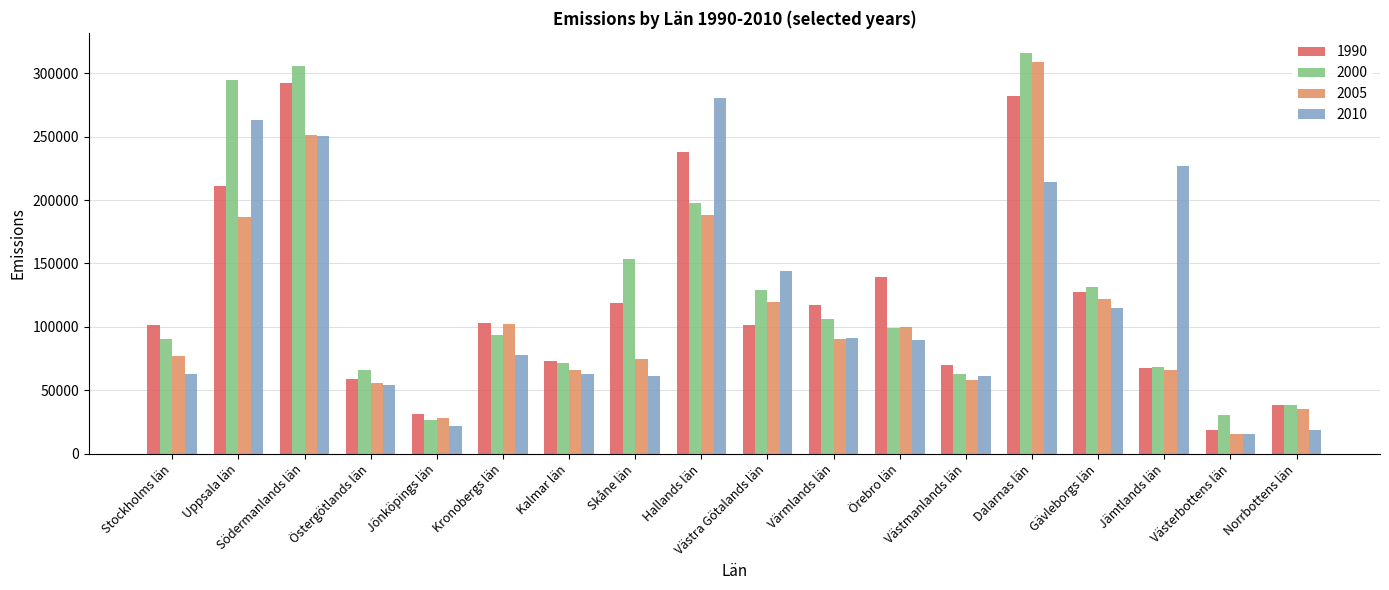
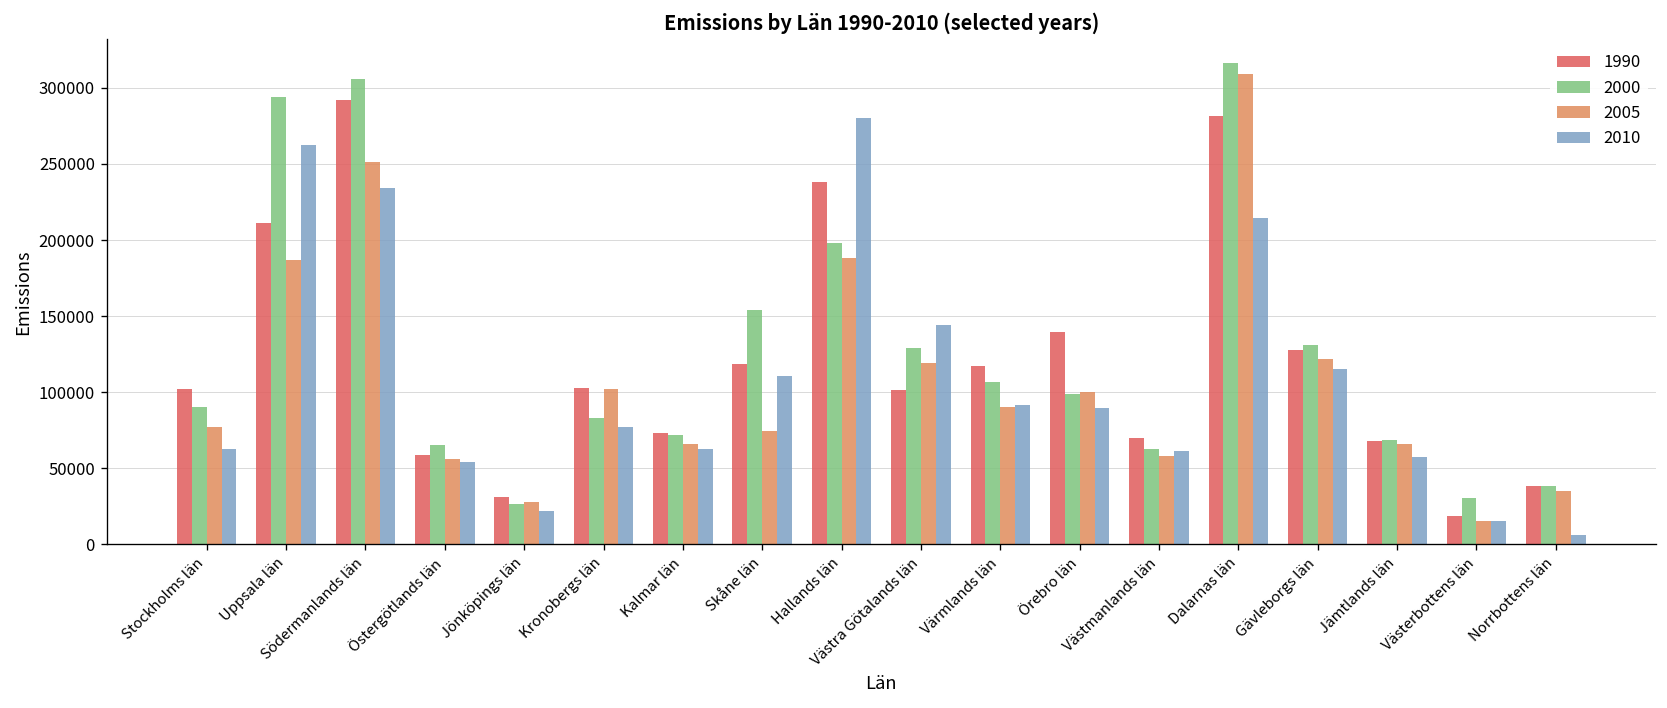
  {
    "2000": {
      "Stockholms län": 91000,
      "Uppsala län": 294000,
      "Södermanlands län": 306000,
      "Östergötlands län": 66000,
      "Jönköpings län": 27000,
-     "Kronobergs län": 93000,
+     "Kronobergs län": 83000,
      "Kalmar län": 72000,
      "Skåne län": 154000,
      "Hallands län": 198000,
      "Västra Götalands län": 129000,
      "Värmlands län": 106000,
      "Örebro län": 99000,
      "Västmanlands län": 63000,
      "Dalarnas län": 316000,
      "Gävleborgs län": 131000,
      "Jämtlands län": 69000,
      "Västerbottens län": 31000,
      "Norrbottens län": 38000
    },
    "2010": {
      "Stockholms län": 63000,
      "Uppsala län": 263000,
-     "Södermanlands län": 250000,
+     "Södermanlands län": 234000,
      "Östergötlands län": 54000,
      "Jönköpings län": 22000,
      "Kronobergs län": 77000,
      "Kalmar län": 63000,
-     "Skåne län": 62000,
+     "Skåne län": 111000,
      "Hallands län": 280000,
      "Västra Götalands län": 144000,
      "Värmlands län": 92000,
      "Örebro län": 89000,
      "Västmanlands län": 61000,
      "Dalarnas län": 214000,
      "Gävleborgs län": 115000,
-     "Jämtlands län": 227000,
+     "Jämtlands län": 57000,
      "Västerbottens län": 15000,
-     "Norrbottens län": 19000
+     "Norrbottens län": 6000
    }
  }
